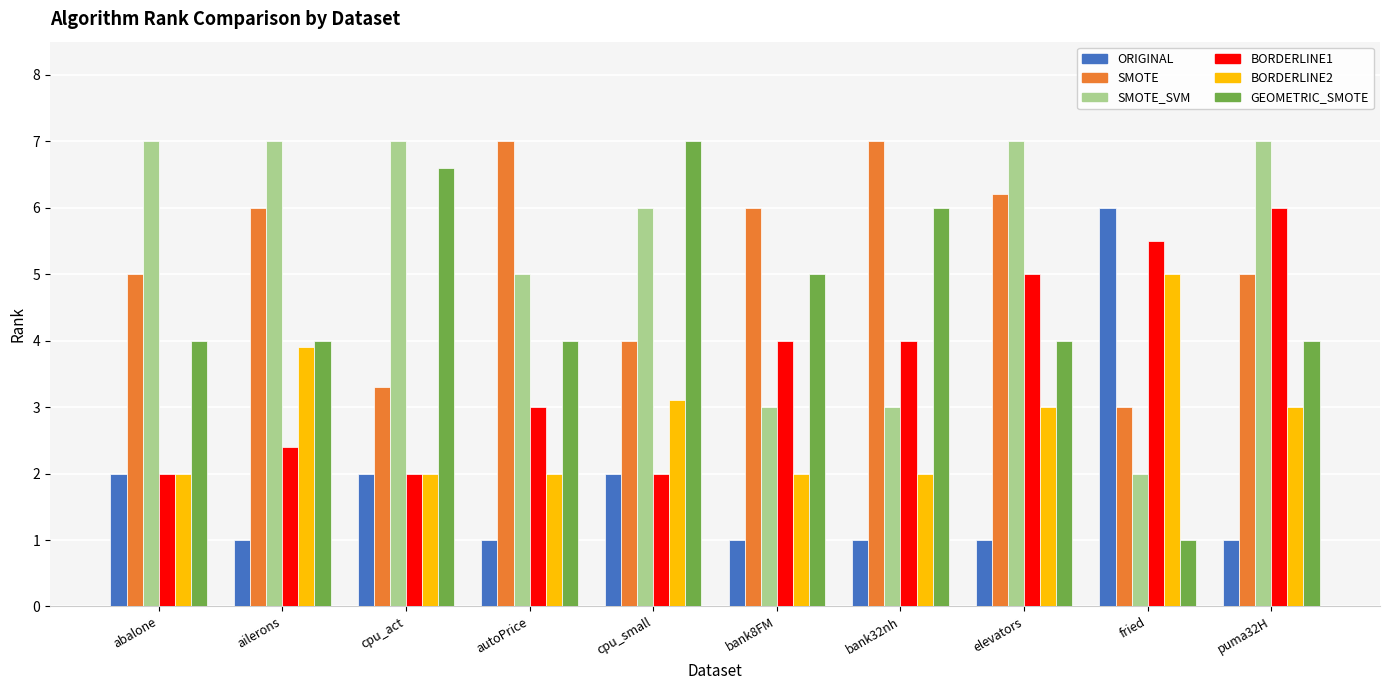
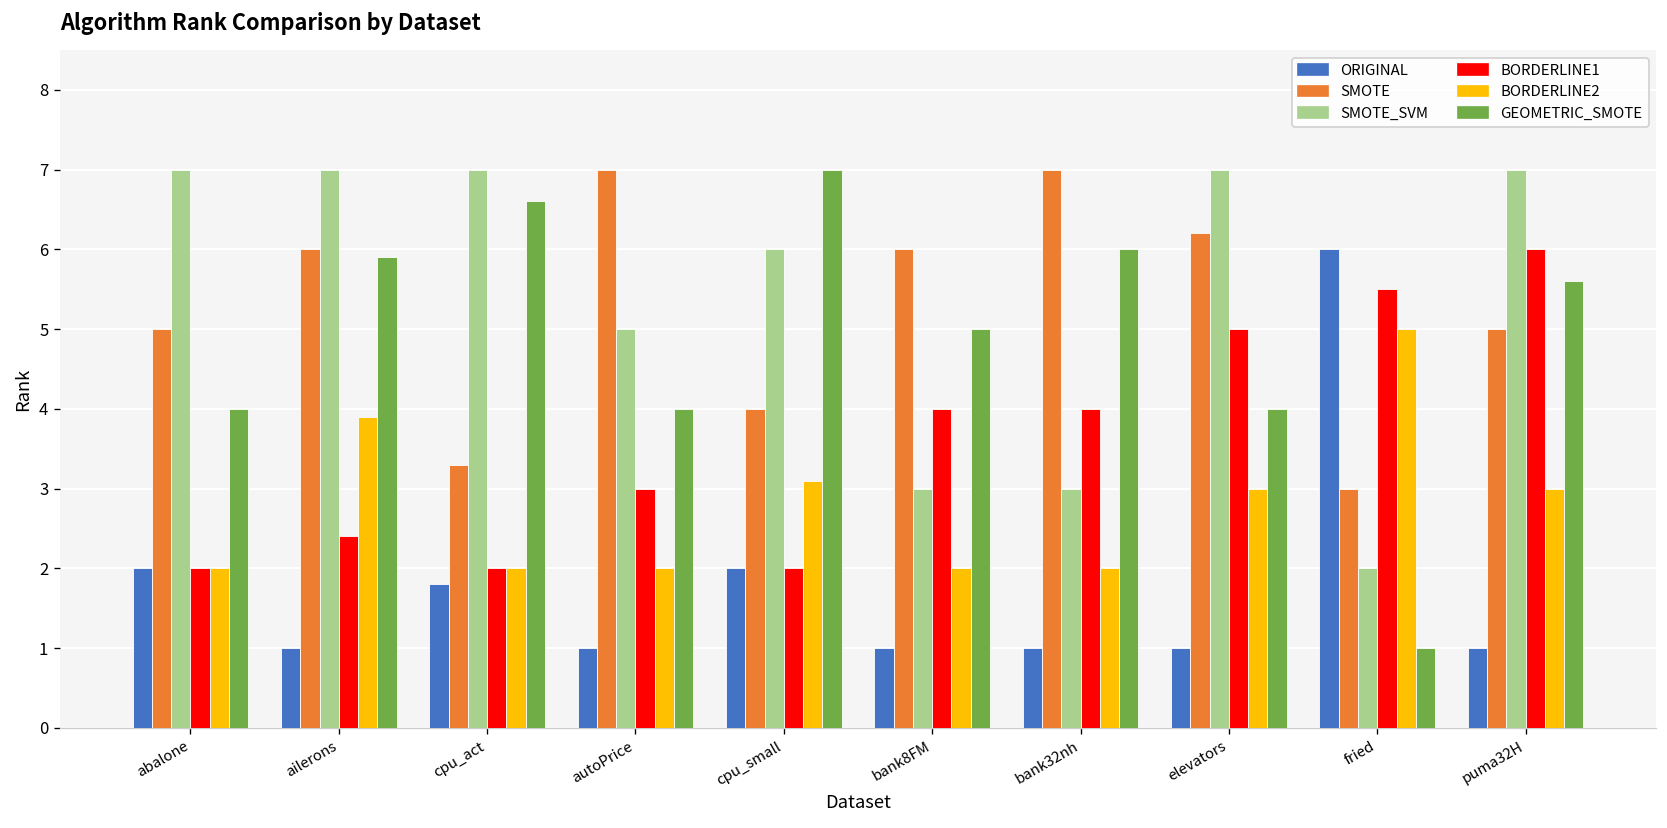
  {
    "ORIGINAL": {
      "abalone": 2.0,
      "ailerons": 1.0,
-     "cpu_act": 2.0,
+     "cpu_act": 1.8,
      "autoPrice": 1.0,
      "cpu_small": 2.0,
      "bank8FM": 1.0,
      "bank32nh": 1.0,
      "elevators": 1.0,
      "fried": 6.0,
      "puma32H": 1.0
    },
    "SMOTE": {
      "abalone": 5.0,
      "ailerons": 6.0,
      "cpu_act": 3.3,
      "autoPrice": 7.0,
      "cpu_small": 4.0,
      "bank8FM": 6.0,
      "bank32nh": 7.0,
      "elevators": 6.2,
      "fried": 3.0,
      "puma32H": 5.0
    },
    "SMOTE_SVM": {
      "abalone": 7.0,
      "ailerons": 7.0,
      "cpu_act": 7.0,
      "autoPrice": 5.0,
      "cpu_small": 6.0,
      "bank8FM": 3.0,
      "bank32nh": 3.0,
      "elevators": 7.0,
      "fried": 2.0,
      "puma32H": 7.0
    },
    "BORDERLINE1": {
      "abalone": 2.0,
      "ailerons": 2.4,
      "cpu_act": 2.0,
      "autoPrice": 3.0,
      "cpu_small": 2.0,
      "bank8FM": 4.0,
      "bank32nh": 4.0,
      "elevators": 5.0,
      "fried": 5.5,
      "puma32H": 6.0
    },
    "BORDERLINE2": {
      "abalone": 2.0,
      "ailerons": 3.9,
      "cpu_act": 2.0,
      "autoPrice": 2.0,
      "cpu_small": 3.1,
      "bank8FM": 2.0,
      "bank32nh": 2.0,
      "elevators": 3.0,
      "fried": 5.0,
      "puma32H": 3.0
    },
    "GEOMETRIC_SMOTE": {
      "abalone": 4.0,
-     "ailerons": 4.0,
+     "ailerons": 5.9,
      "cpu_act": 6.6,
      "autoPrice": 4.0,
      "cpu_small": 7.0,
      "bank8FM": 5.0,
      "bank32nh": 6.0,
      "elevators": 4.0,
      "fried": 1.0,
-     "puma32H": 4.0
+     "puma32H": 5.6
    }
  }
